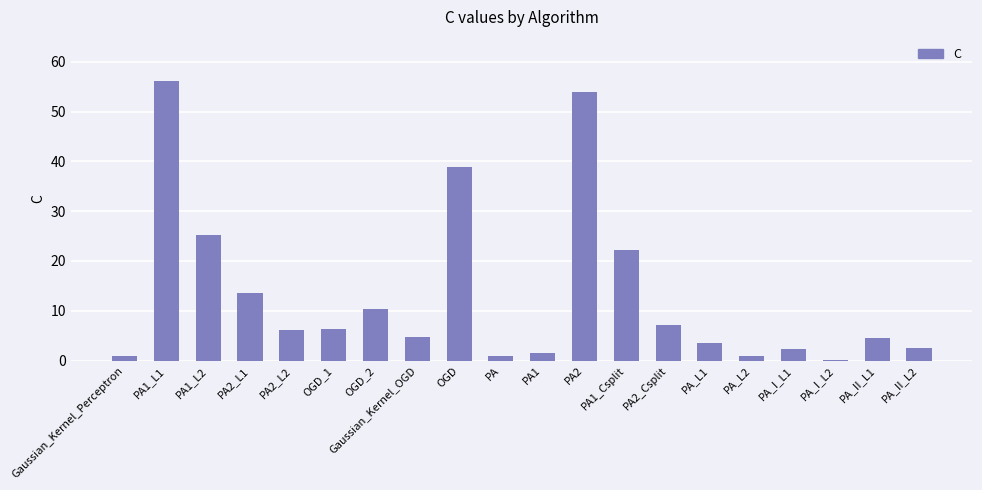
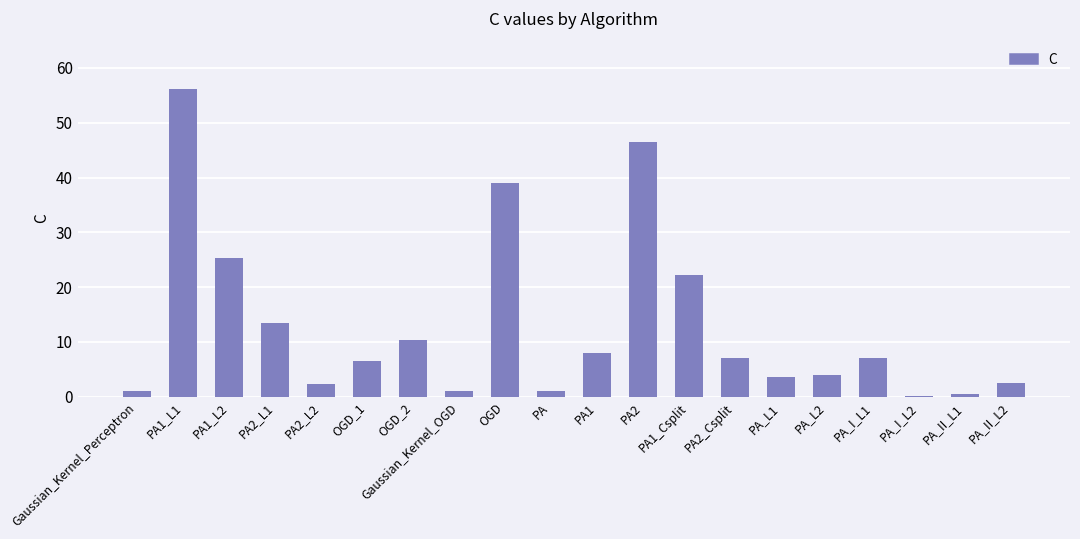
  {
    "Gaussian_Kernel_Perceptron": 1,
    "PA1_L1": 56,
    "PA1_L2": 25,
    "PA2_L1": 14,
-   "PA2_L2": 6,
+   "PA2_L2": 2,
    "OGD_1": 6,
    "OGD_2": 10,
-   "Gaussian_Kernel_OGD": 5,
+   "Gaussian_Kernel_OGD": 1,
    "OGD": 39,
    "PA": 1,
-   "PA1": 2,
-   "PA2": 54,
+   "PA1": 8,
+   "PA2": 47,
    "PA1_Csplit": 22,
    "PA2_Csplit": 7,
    "PA_L1": 4,
-   "PA_L2": 1,
-   "PA_I_L1": 2,
-   "PA_II_L1": 5,
+   "PA_L2": 4,
+   "PA_I_L1": 7,
+   "PA_II_L1": 0,
    "PA_II_L2": 3
  }
